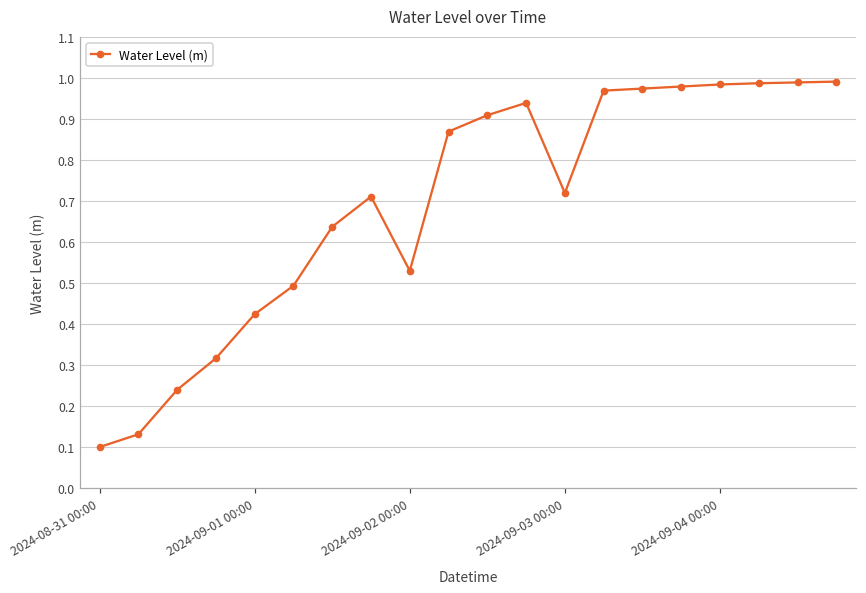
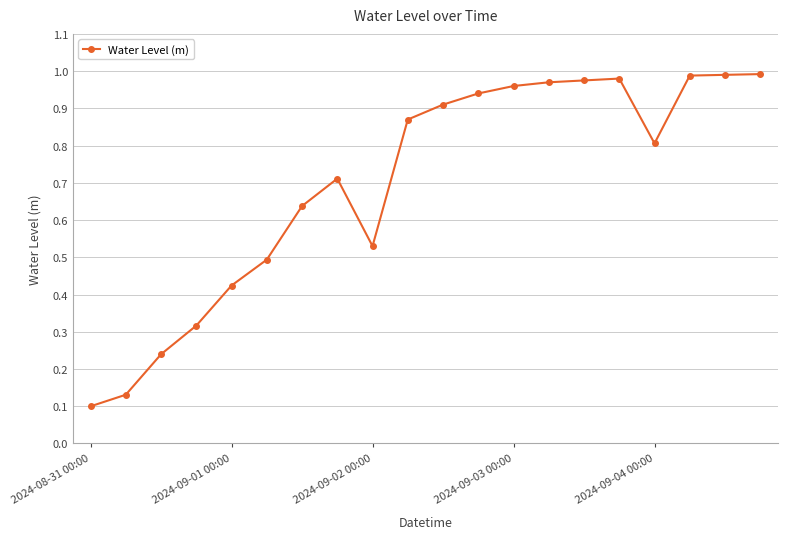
  {
    "2024-08-31 00:00": 0.10,
    "2024-09-01 00:00": 0.42,
    "2024-09-02 00:00": 0.53,
-   "2024-09-03 00:00": 0.72,
-   "2024-09-04 00:00": 0.99
+   "2024-09-03 00:00": 0.96,
+   "2024-09-04 00:00": 0.81
  }
